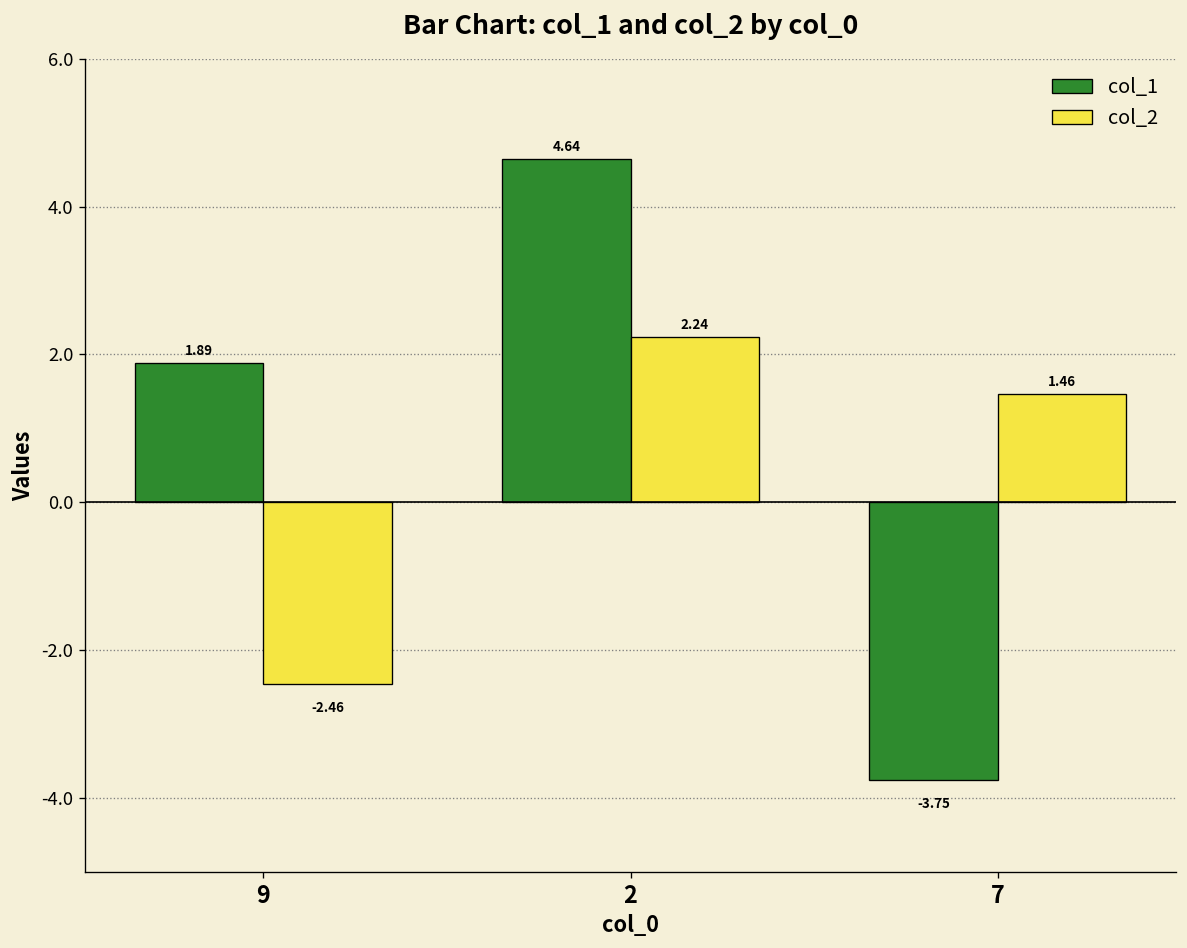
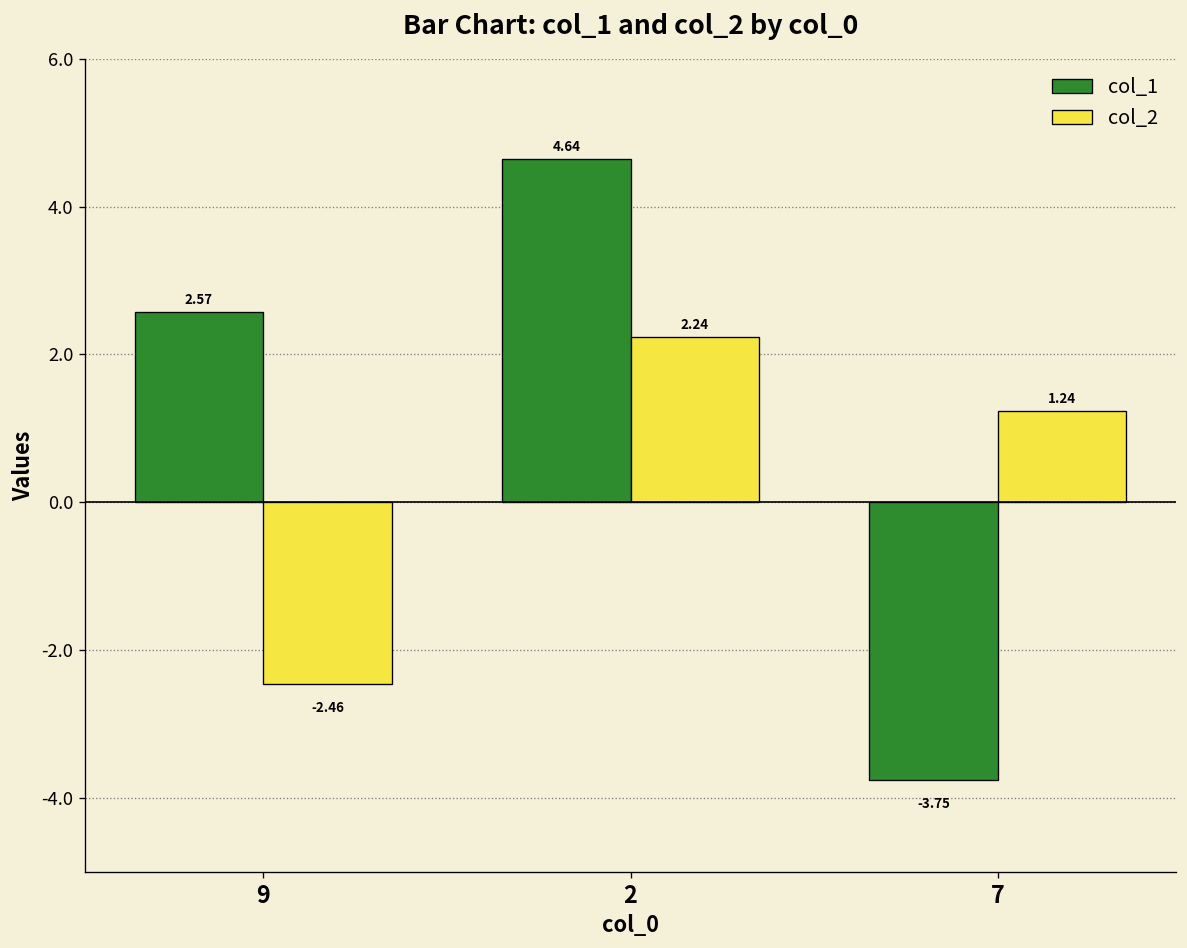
  {
    "col_1": {
-     "9": 1.89,
+     "9": 2.57,
      "2": 4.64,
      "7": -3.75
    },
    "col_2": {
      "9": -2.46,
      "2": 2.24,
-     "7": 1.46
+     "7": 1.24
    }
  }
